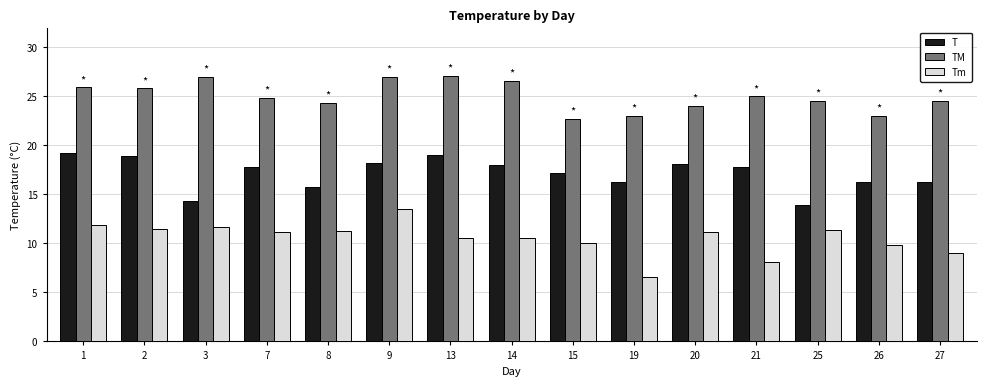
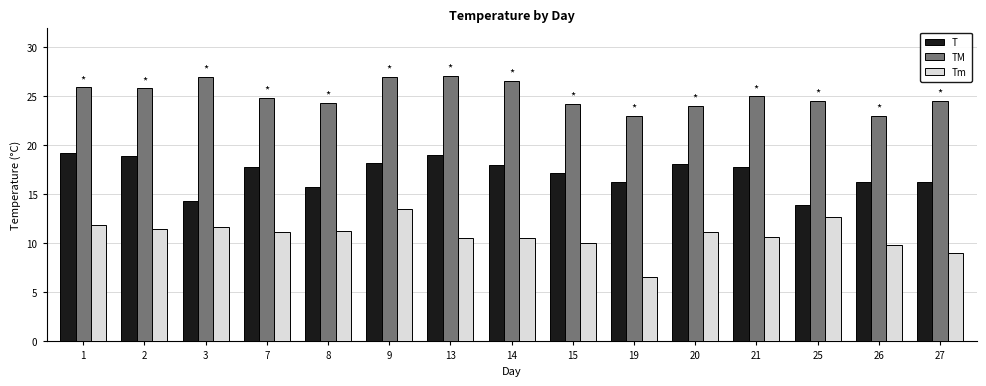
  {
    "T": {
      "1": 19,
      "2": 19,
      "3": 14,
      "7": 18,
      "8": 16,
      "9": 18,
      "13": 19,
      "14": 18,
      "15": 17,
      "19": 16,
      "20": 18,
      "21": 18,
      "25": 14,
      "26": 16,
      "27": 16
    },
    "TM": {
      "1": 26,
      "2": 26,
      "3": 27,
      "7": 25,
      "8": 24,
      "9": 27,
      "13": 27,
      "14": 27,
-     "15": 23,
+     "15": 24,
      "19": 23,
      "20": 24,
      "21": 25,
      "25": 25,
      "26": 23,
      "27": 25
    },
    "Tm": {
      "1": 12,
      "2": 12,
      "3": 12,
      "7": 11,
      "8": 11,
      "9": 14,
      "13": 11,
      "14": 11,
      "15": 10,
      "19": 7,
      "20": 11,
-     "21": 8,
-     "25": 11,
+     "21": 11,
+     "25": 13,
      "26": 10,
      "27": 9
    }
  }
